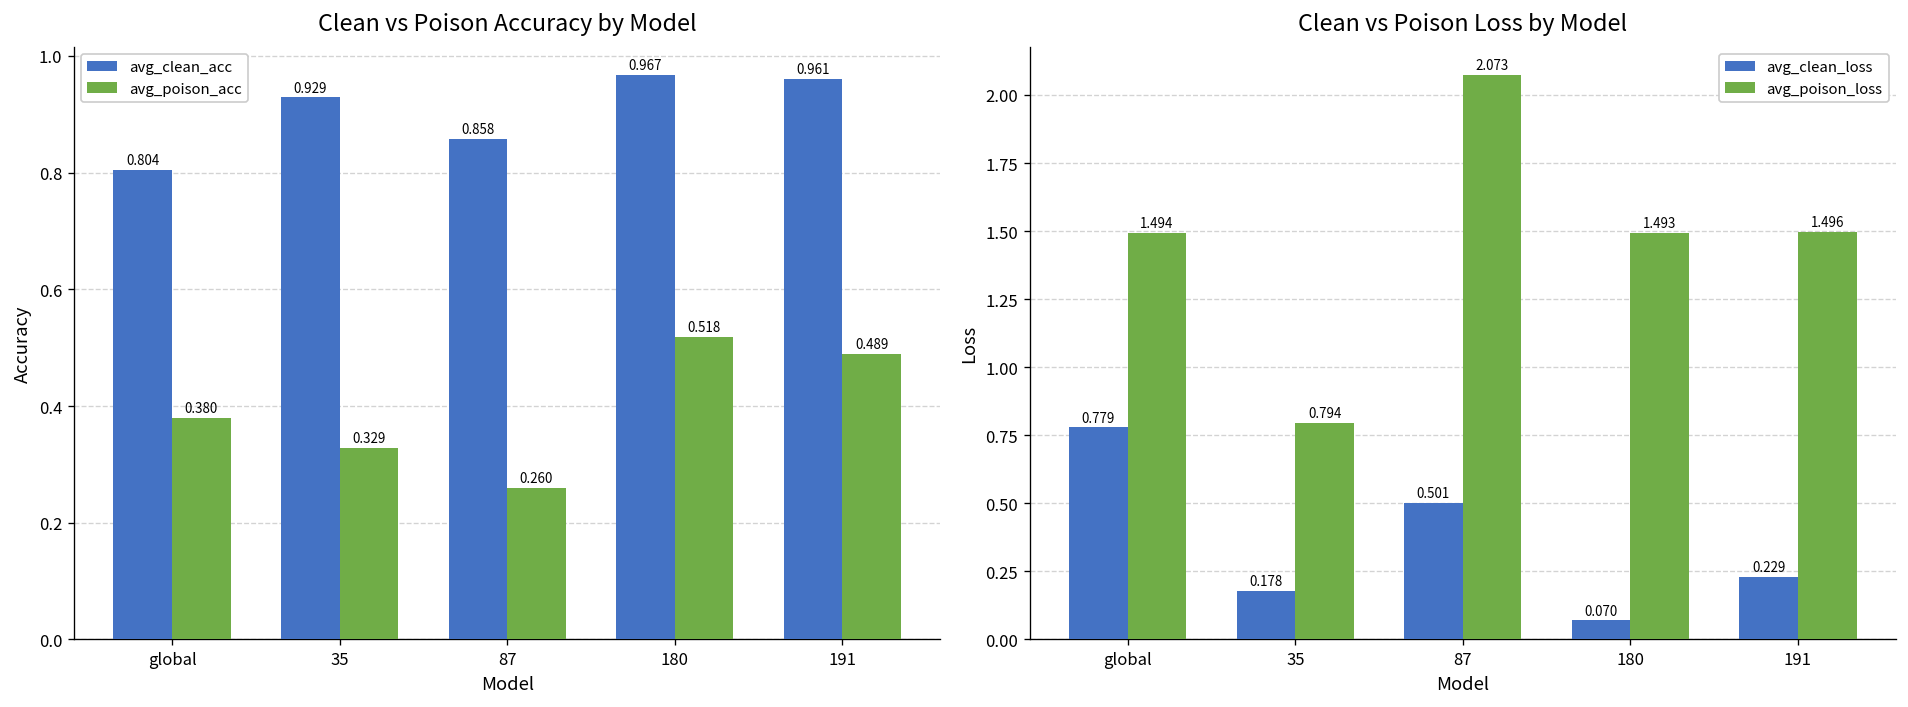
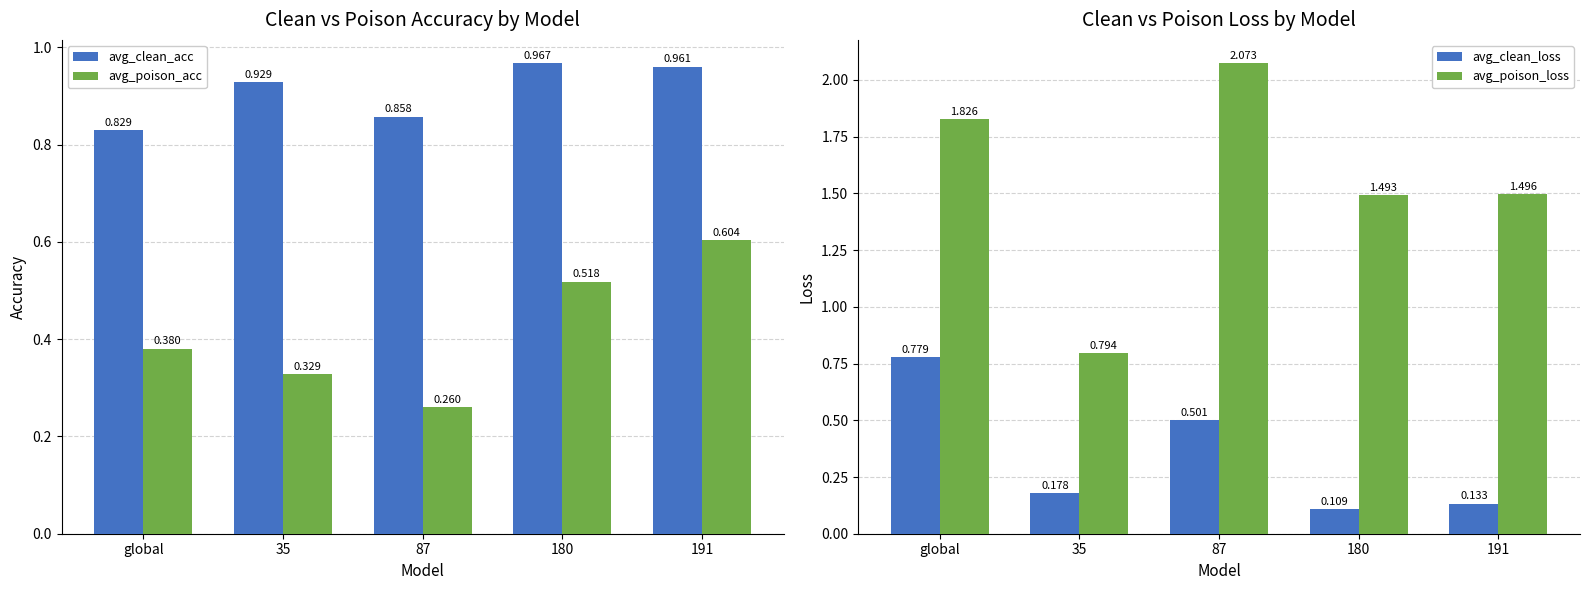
  {
    "Clean vs Poison Accuracy by Model": {
      "avg_clean_acc": {
-       "global": 0.804,
+       "global": 0.829,
        "35": 0.929,
        "87": 0.858,
        "180": 0.967,
        "191": 0.961
      },
      "avg_poison_acc": {
        "global": 0.380,
        "35": 0.329,
        "87": 0.260,
        "180": 0.518,
-       "191": 0.489
+       "191": 0.604
      }
    },
    "Clean vs Poison Loss by Model": {
      "avg_clean_loss": {
        "global": 0.779,
        "35": 0.178,
        "87": 0.501,
-       "180": 0.070,
-       "191": 0.229
+       "180": 0.109,
+       "191": 0.133
      },
      "avg_poison_loss": {
-       "global": 1.494,
+       "global": 1.826,
        "35": 0.794,
        "87": 2.073,
        "180": 1.493,
        "191": 1.496
      }
    }
  }
